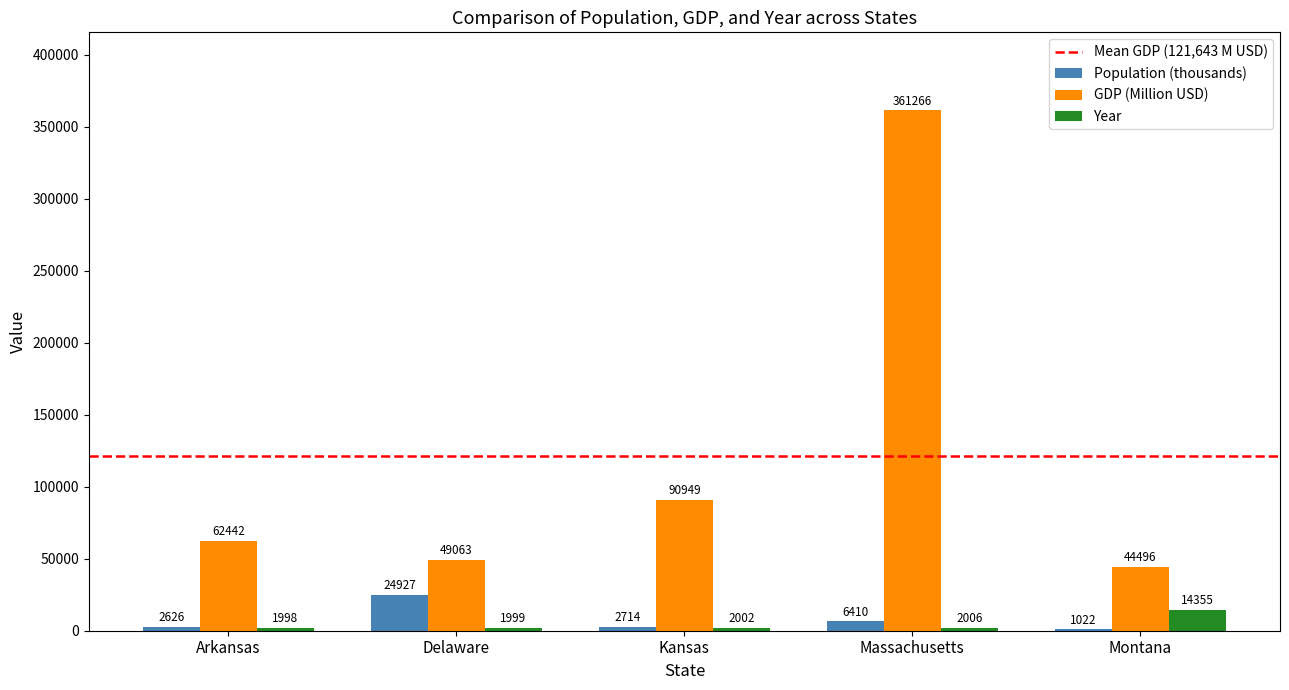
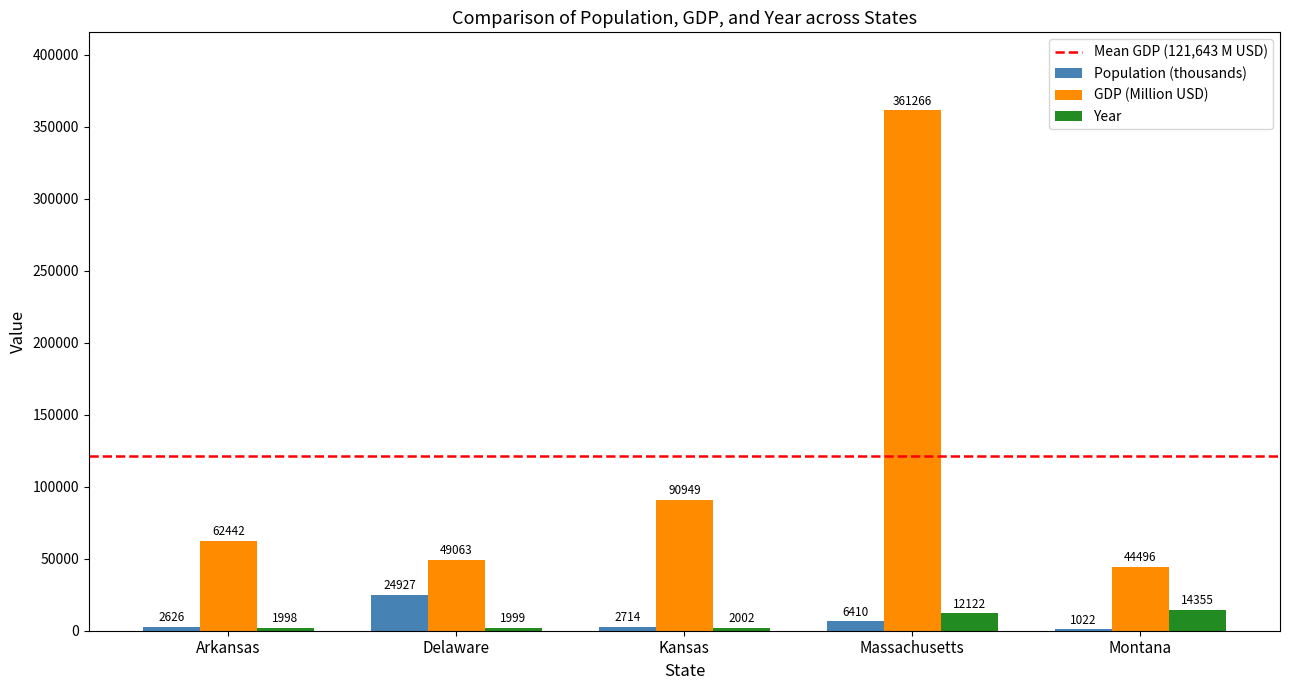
  {
    "Population (thousands)": {
      "Arkansas": 2626,
      "Delaware": 24927,
      "Kansas": 2714,
      "Massachusetts": 6410,
      "Montana": 1022
    },
    "GDP (Million USD)": {
      "Arkansas": 62442,
      "Delaware": 49063,
      "Kansas": 90949,
      "Massachusetts": 361266,
      "Montana": 44496
    },
    "Year": {
      "Arkansas": 1998,
      "Delaware": 1999,
      "Kansas": 2002,
-     "Massachusetts": 2006,
+     "Massachusetts": 12122,
      "Montana": 14355
    }
  }
